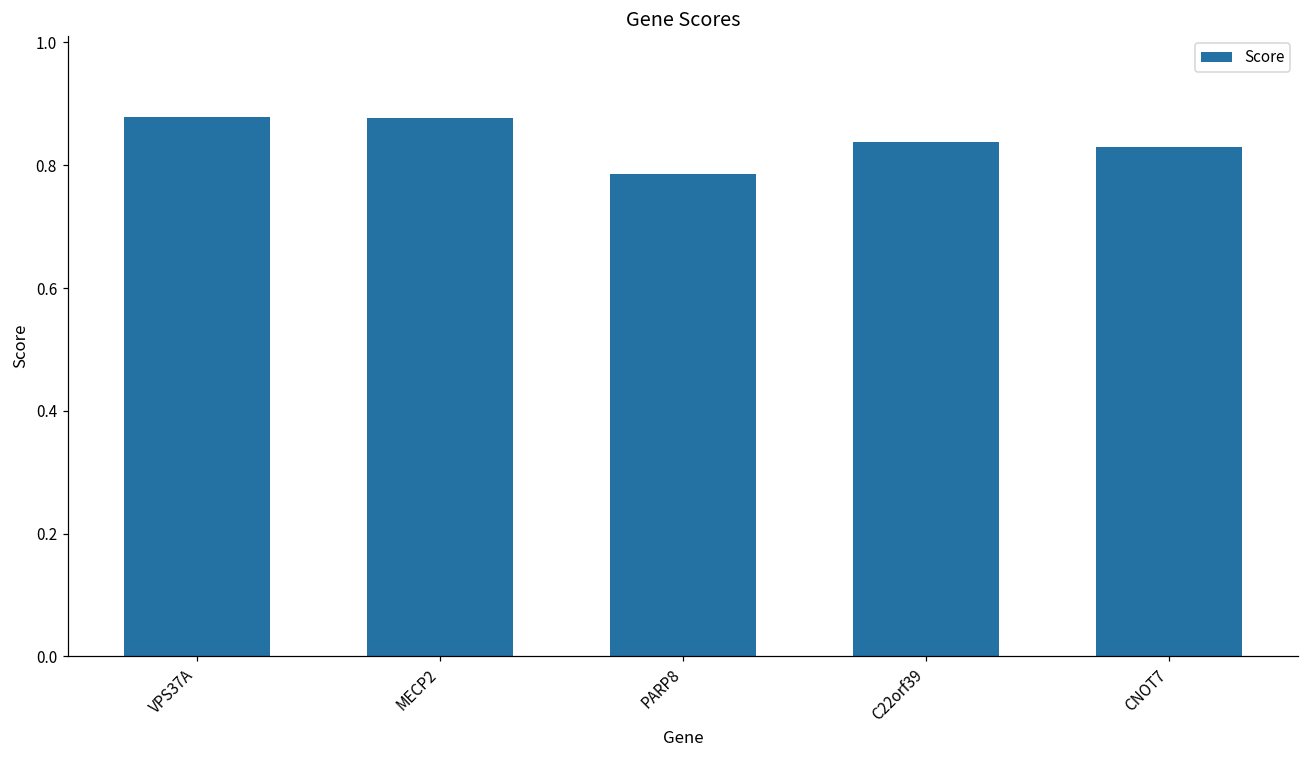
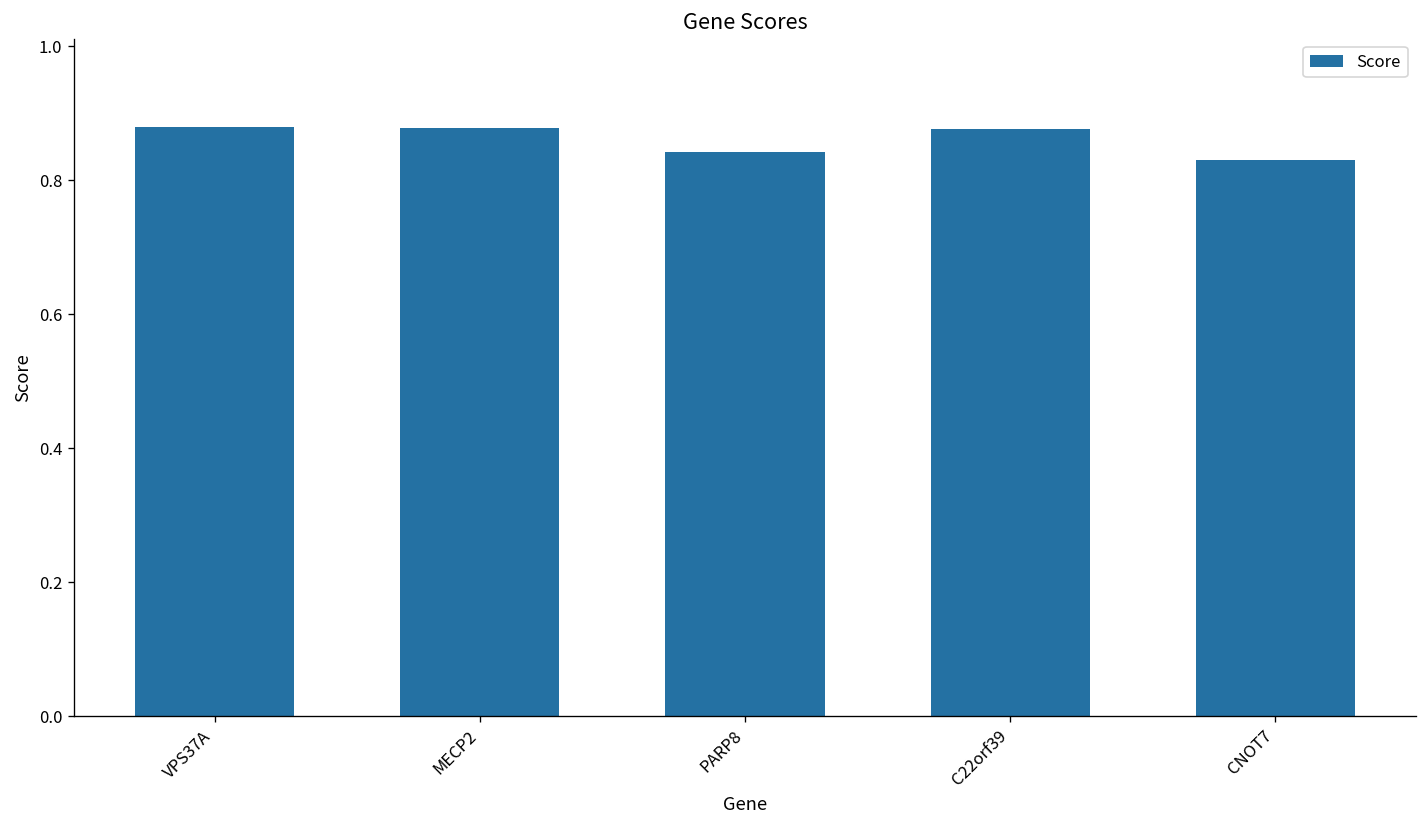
  {
    "VPS37A": 0.88,
    "MECP2": 0.88,
-   "PARP8": 0.79,
-   "C22orf39": 0.84,
+   "PARP8": 0.84,
+   "C22orf39": 0.88,
    "CNOT7": 0.83
  }
